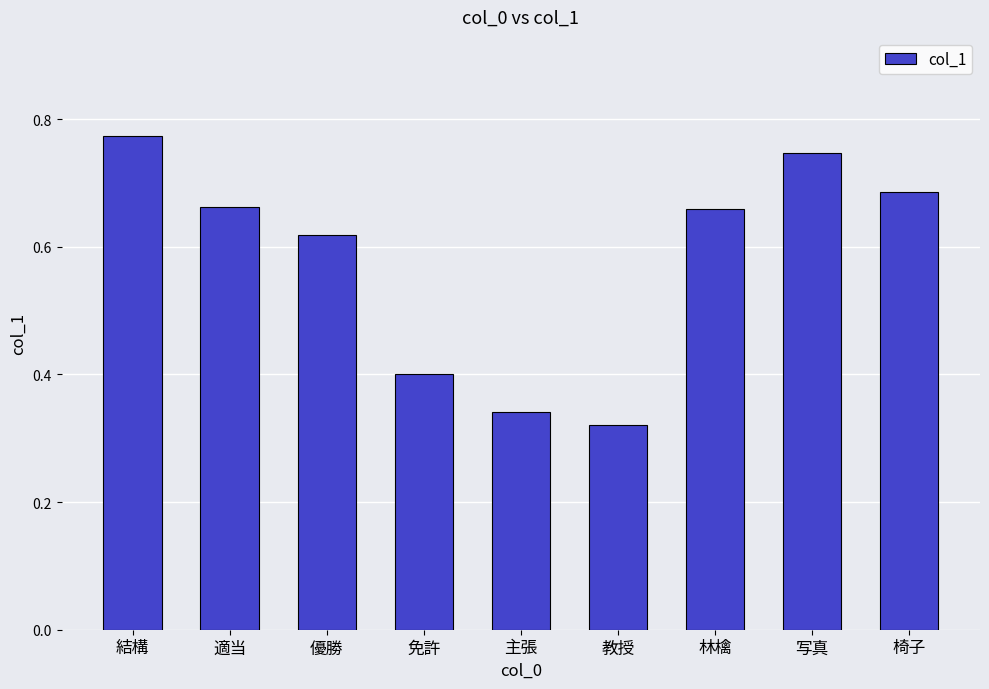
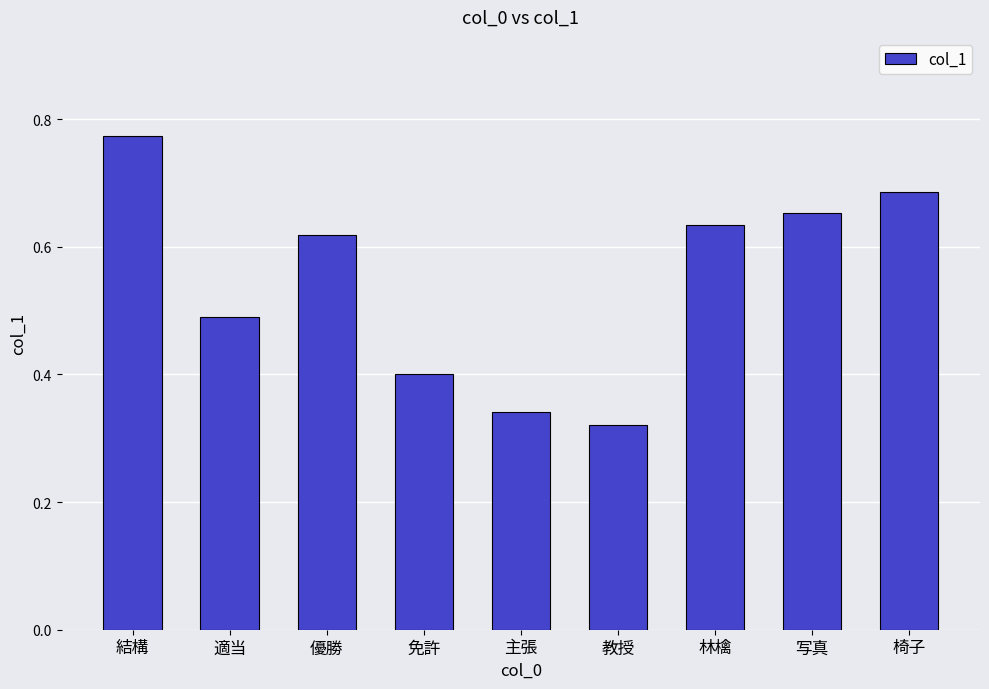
  {
    "結構": 0.77,
-   "適当": 0.66,
+   "適当": 0.49,
    "優勝": 0.62,
    "免許": 0.40,
    "主張": 0.34,
    "教授": 0.32,
-   "林檎": 0.66,
-   "写真": 0.75,
+   "林檎": 0.63,
+   "写真": 0.65,
    "椅子": 0.68
  }
